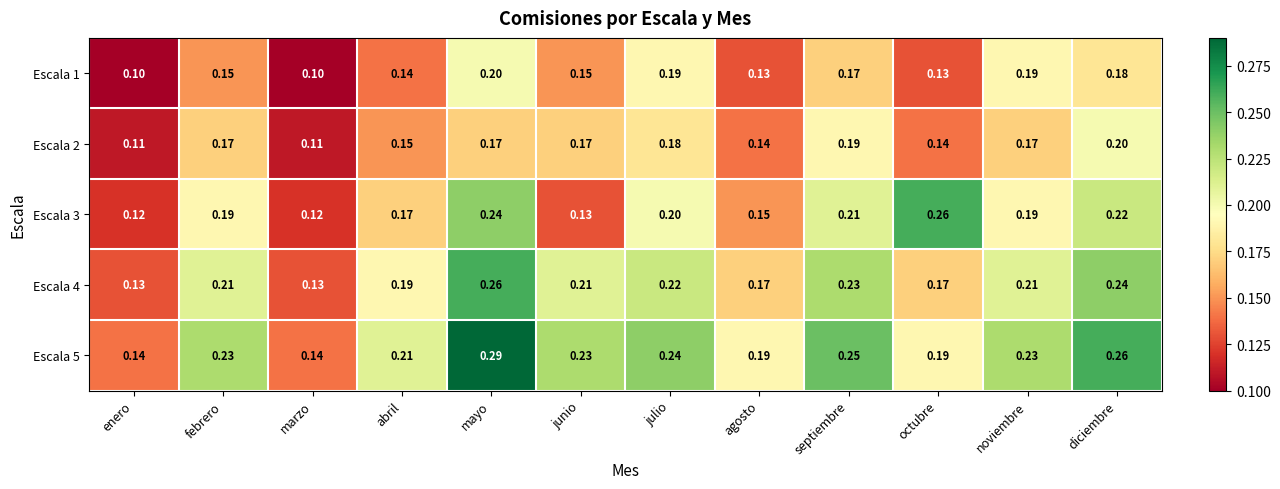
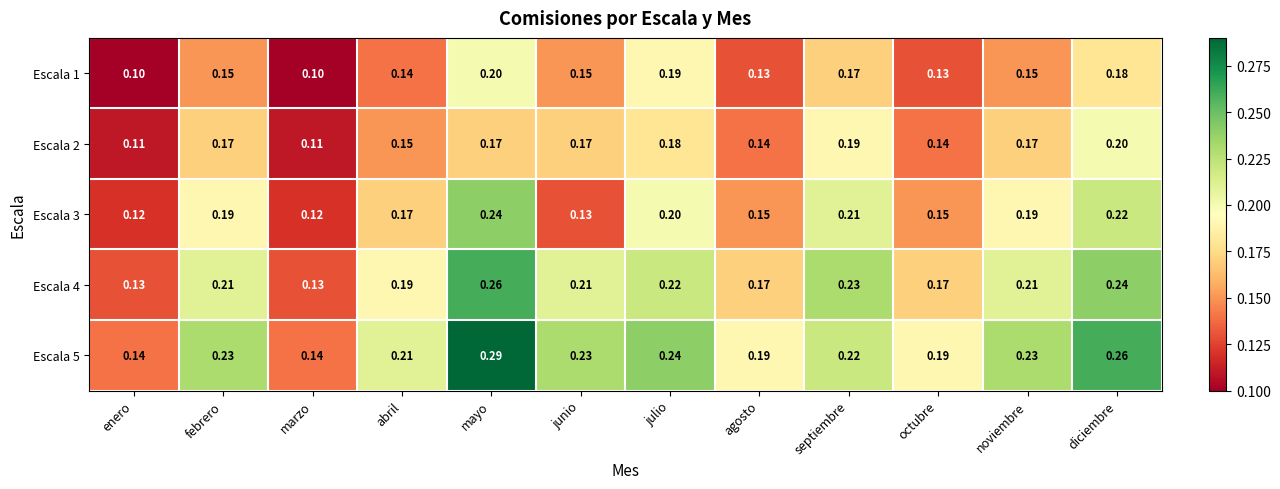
  {
    "Escala 1": {
      "enero": 0.10,
      "febrero": 0.15,
      "marzo": 0.10,
      "abril": 0.14,
      "mayo": 0.20,
      "junio": 0.15,
      "julio": 0.19,
      "agosto": 0.13,
      "septiembre": 0.17,
      "octubre": 0.13,
-     "noviembre": 0.19,
+     "noviembre": 0.15,
      "diciembre": 0.18
    },
    "Escala 2": {
      "enero": 0.11,
      "febrero": 0.17,
      "marzo": 0.11,
      "abril": 0.15,
      "mayo": 0.17,
      "junio": 0.17,
      "julio": 0.18,
      "agosto": 0.14,
      "septiembre": 0.19,
      "octubre": 0.14,
      "noviembre": 0.17,
      "diciembre": 0.20
    },
    "Escala 3": {
      "enero": 0.12,
      "febrero": 0.19,
      "marzo": 0.12,
      "abril": 0.17,
      "mayo": 0.24,
      "junio": 0.13,
      "julio": 0.20,
      "agosto": 0.15,
      "septiembre": 0.21,
-     "octubre": 0.26,
+     "octubre": 0.15,
      "noviembre": 0.19,
      "diciembre": 0.22
    },
    "Escala 4": {
      "enero": 0.13,
      "febrero": 0.21,
      "marzo": 0.13,
      "abril": 0.19,
      "mayo": 0.26,
      "junio": 0.21,
      "julio": 0.22,
      "agosto": 0.17,
      "septiembre": 0.23,
      "octubre": 0.17,
      "noviembre": 0.21,
      "diciembre": 0.24
    },
    "Escala 5": {
      "enero": 0.14,
      "febrero": 0.23,
      "marzo": 0.14,
      "abril": 0.21,
      "mayo": 0.29,
      "junio": 0.23,
      "julio": 0.24,
      "agosto": 0.19,
-     "septiembre": 0.25,
+     "septiembre": 0.22,
      "octubre": 0.19,
      "noviembre": 0.23,
      "diciembre": 0.26
    }
  }
